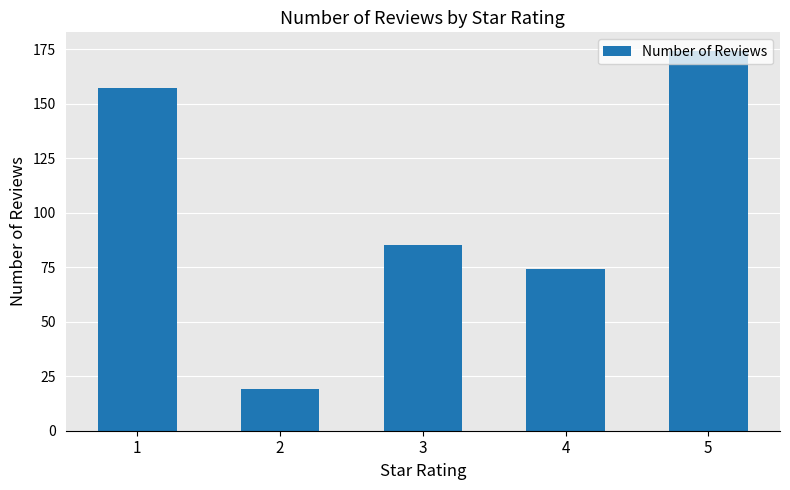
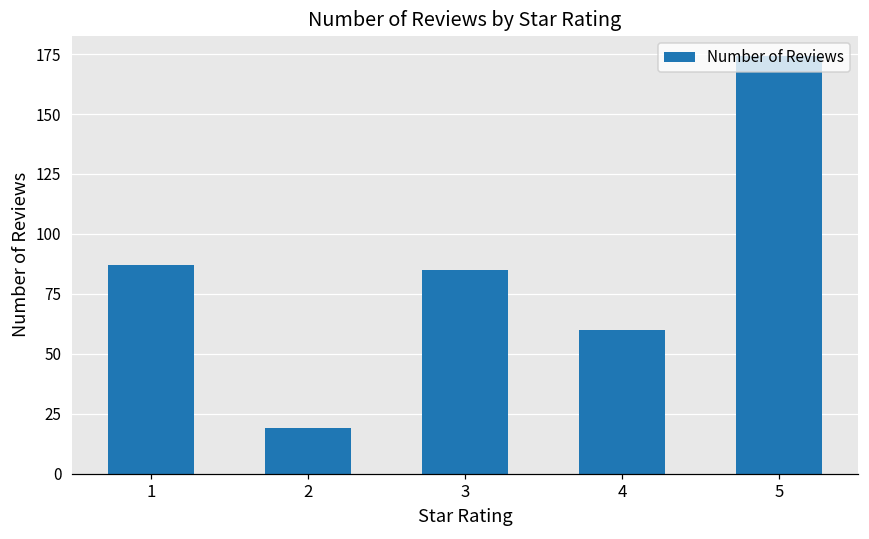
  {
-   "1": 157,
+   "1": 87,
    "2": 19,
    "3": 85,
-   "4": 74
+   "4": 60
  }
